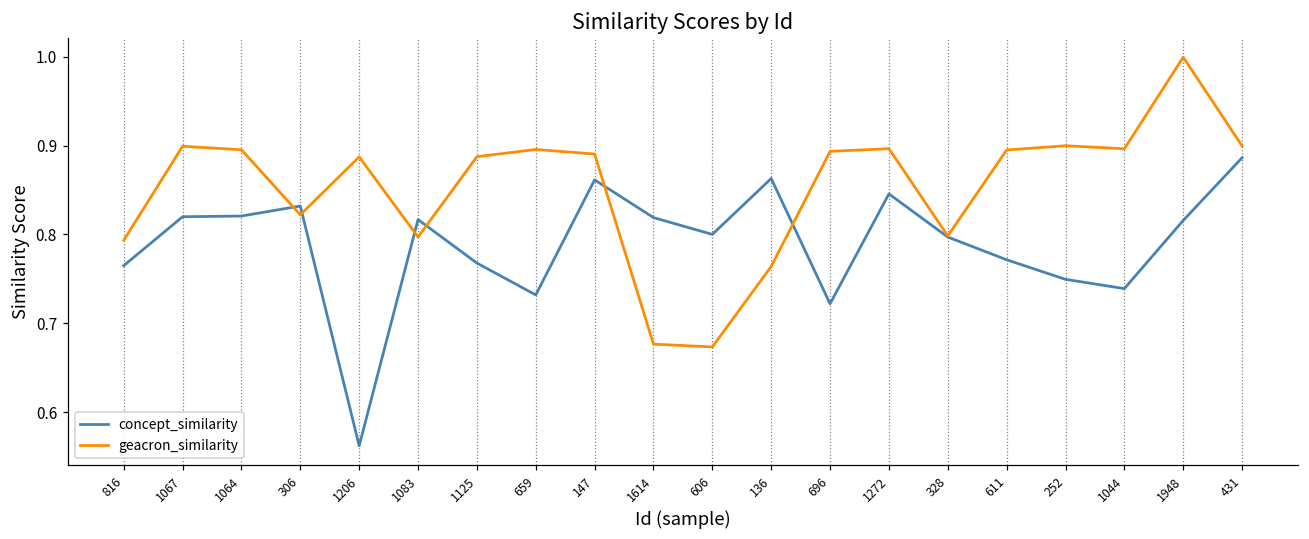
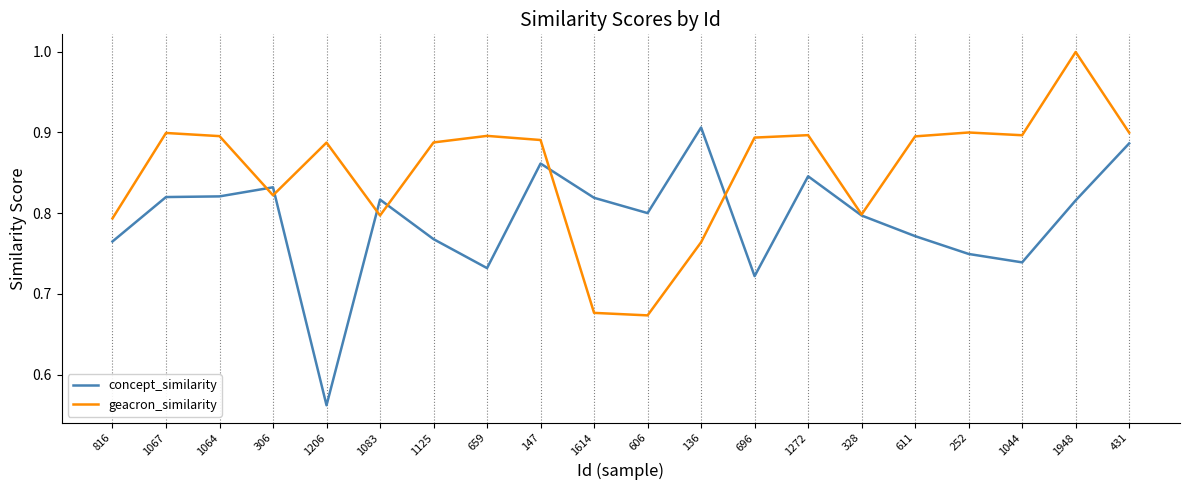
  {
    "concept_similarity": {
      "816": 0.76,
      "1067": 0.82,
      "1064": 0.82,
      "306": 0.83,
      "1206": 0.56,
      "1083": 0.82,
      "1125": 0.77,
      "659": 0.73,
      "147": 0.86,
      "1614": 0.82,
      "606": 0.80,
-     "136": 0.86,
+     "136": 0.91,
      "696": 0.72,
      "1272": 0.85,
      "611": 0.77,
      "252": 0.75,
      "1044": 0.74,
      "1948": 0.82,
      "431": 0.89
    },
    "geacron_similarity": {
      "816": 0.79,
      "1067": 0.90,
      "1064": 0.90,
      "306": 0.82,
      "1206": 0.89,
      "1083": 0.80,
      "1125": 0.89,
      "659": 0.90,
      "147": 0.89,
      "1614": 0.68,
      "606": 0.67,
      "136": 0.76,
      "696": 0.89,
      "1272": 0.90,
      "611": 0.90,
      "252": 0.90,
      "1044": 0.90,
      "1948": 1.00,
      "431": 0.90
    }
  }
